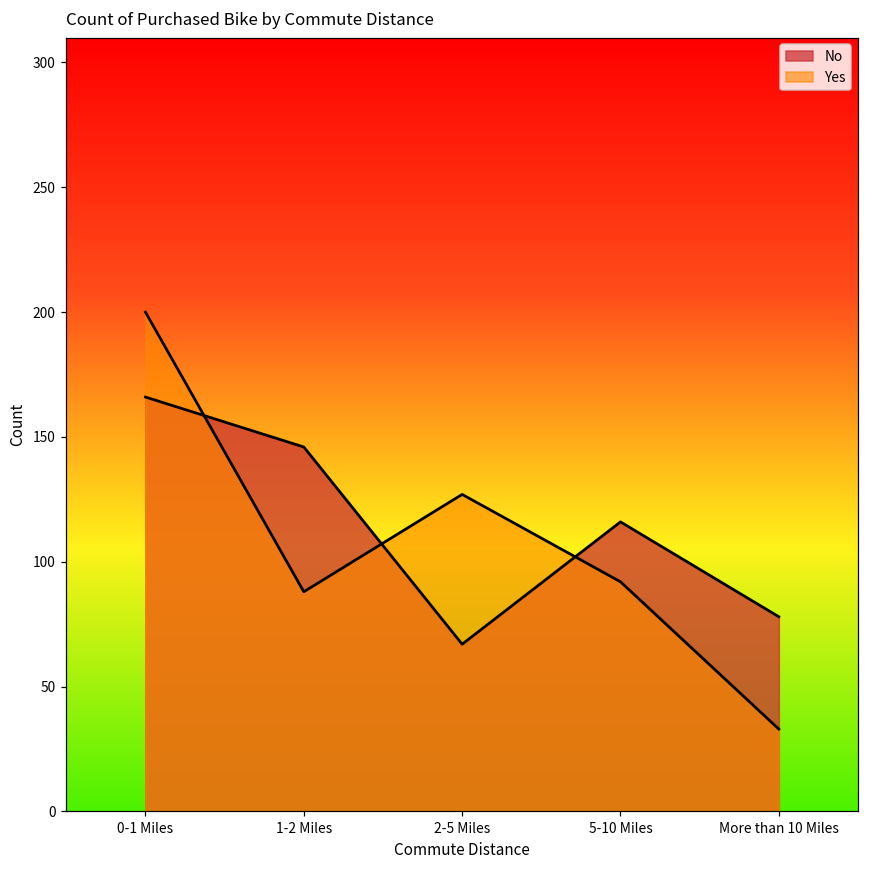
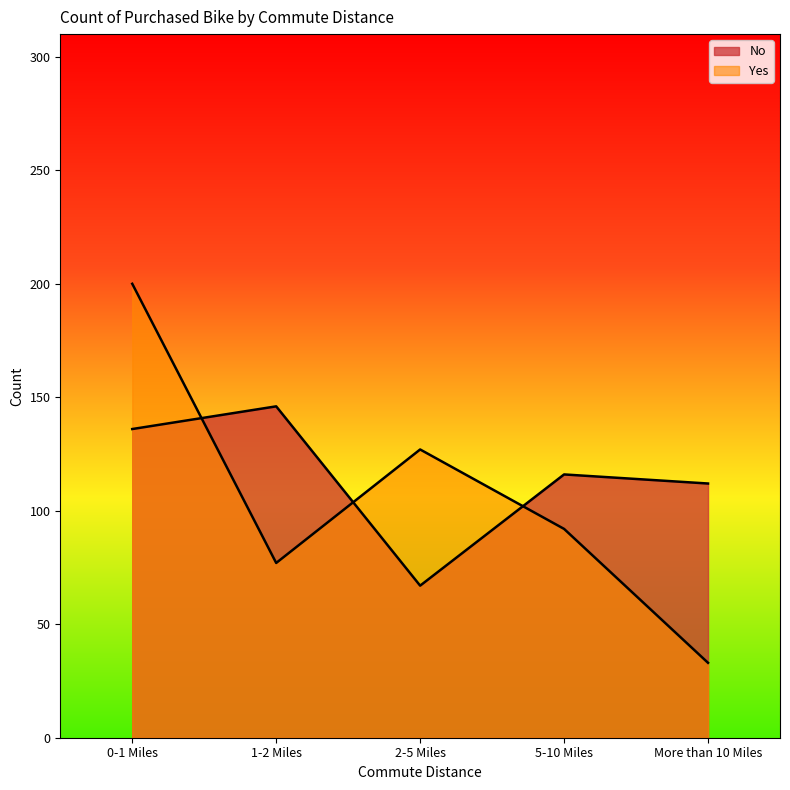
  {
    "No": {
-     "0-1 Miles": 166,
+     "0-1 Miles": 136,
      "1-2 Miles": 146,
      "2-5 Miles": 67,
      "5-10 Miles": 116,
-     "More than 10 Miles": 78
+     "More than 10 Miles": 112
    },
    "Yes": {
      "0-1 Miles": 200,
-     "1-2 Miles": 88,
+     "1-2 Miles": 77,
      "2-5 Miles": 127,
      "5-10 Miles": 92,
      "More than 10 Miles": 33
    }
  }
